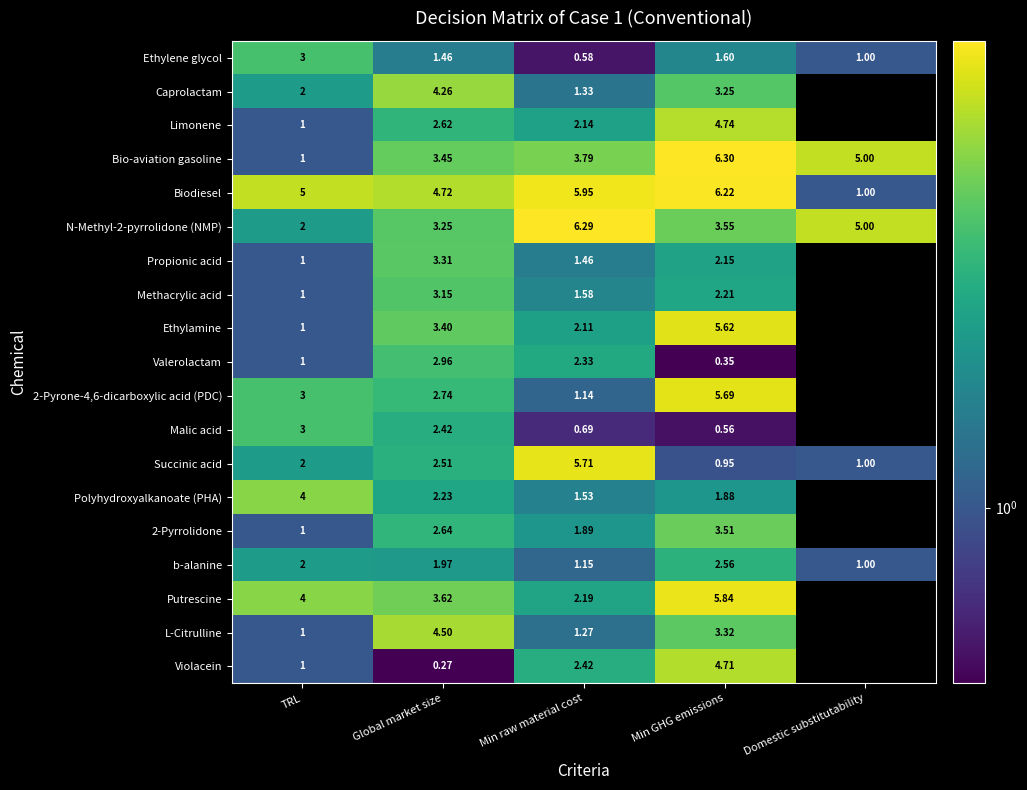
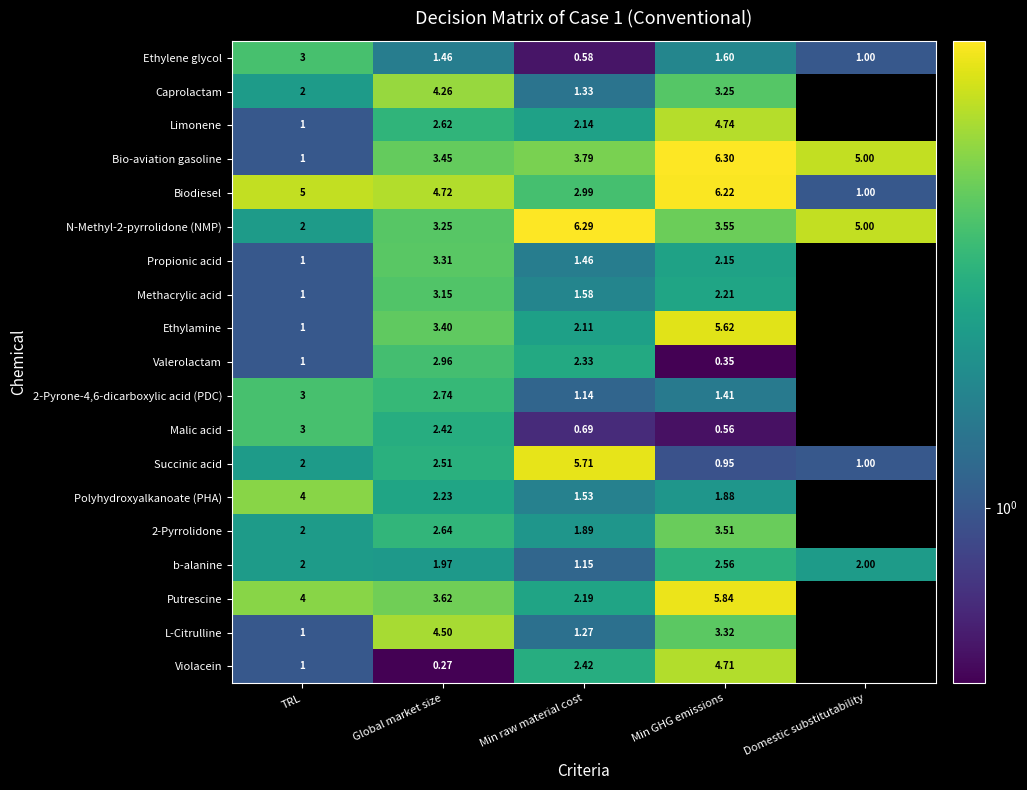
  {
    "Ethylene glycol": {
      "TRL": 3,
      "Global market size": 1.46,
      "Min raw material cost": 0.58,
      "Min GHG emissions": 1.60,
      "Domestic substitutability": 1.00
    },
    "Caprolactam": {
      "TRL": 2,
      "Global market size": 4.26,
      "Min raw material cost": 1.33,
      "Min GHG emissions": 3.25
    },
    "Limonene": {
      "TRL": 1,
      "Global market size": 2.62,
      "Min raw material cost": 2.14,
      "Min GHG emissions": 4.74
    },
    "Bio-aviation gasoline": {
      "TRL": 1,
      "Global market size": 3.45,
      "Min raw material cost": 3.79,
      "Min GHG emissions": 6.30,
      "Domestic substitutability": 5.00
    },
    "Biodiesel": {
      "TRL": 5,
      "Global market size": 4.72,
-     "Min raw material cost": 5.95,
+     "Min raw material cost": 2.99,
      "Min GHG emissions": 6.22,
      "Domestic substitutability": 1.00
    },
    "N-Methyl-2-pyrrolidone (NMP)": {
      "TRL": 2,
      "Global market size": 3.25,
      "Min raw material cost": 6.29,
      "Min GHG emissions": 3.55,
      "Domestic substitutability": 5.00
    },
    "Propionic acid": {
      "TRL": 1,
      "Global market size": 3.31,
      "Min raw material cost": 1.46,
      "Min GHG emissions": 2.15
    },
    "Methacrylic acid": {
      "TRL": 1,
      "Global market size": 3.15,
      "Min raw material cost": 1.58,
      "Min GHG emissions": 2.21
    },
    "Ethylamine": {
      "TRL": 1,
      "Global market size": 3.40,
      "Min raw material cost": 2.11,
      "Min GHG emissions": 5.62
    },
    "Valerolactam": {
      "TRL": 1,
      "Global market size": 2.96,
      "Min raw material cost": 2.33,
      "Min GHG emissions": 0.35
    },
    "2-Pyrone-4,6-dicarboxylic acid (PDC)": {
      "TRL": 3,
      "Global market size": 2.74,
      "Min raw material cost": 1.14,
-     "Min GHG emissions": 5.69
+     "Min GHG emissions": 1.41
    },
    "Malic acid": {
      "TRL": 3,
      "Global market size": 2.42,
      "Min raw material cost": 0.69,
      "Min GHG emissions": 0.56
    },
    "Succinic acid": {
      "TRL": 2,
      "Global market size": 2.51,
      "Min raw material cost": 5.71,
      "Min GHG emissions": 0.95,
      "Domestic substitutability": 1.00
    },
    "Polyhydroxyalkanoate (PHA)": {
      "TRL": 4,
      "Global market size": 2.23,
      "Min raw material cost": 1.53,
      "Min GHG emissions": 1.88
    },
    "2-Pyrrolidone": {
-     "TRL": 1,
+     "TRL": 2,
      "Global market size": 2.64,
      "Min raw material cost": 1.89,
      "Min GHG emissions": 3.51
    },
    "b-alanine": {
      "TRL": 2,
      "Global market size": 1.97,
      "Min raw material cost": 1.15,
      "Min GHG emissions": 2.56,
-     "Domestic substitutability": 1.00
+     "Domestic substitutability": 2.00
    },
    "Putrescine": {
      "TRL": 4,
      "Global market size": 3.62,
      "Min raw material cost": 2.19,
      "Min GHG emissions": 5.84
    },
    "L-Citrulline": {
      "TRL": 1,
      "Global market size": 4.50,
      "Min raw material cost": 1.27,
      "Min GHG emissions": 3.32
    },
    "Violacein": {
      "TRL": 1,
      "Global market size": 0.27,
      "Min raw material cost": 2.42,
      "Min GHG emissions": 4.71
    }
  }
